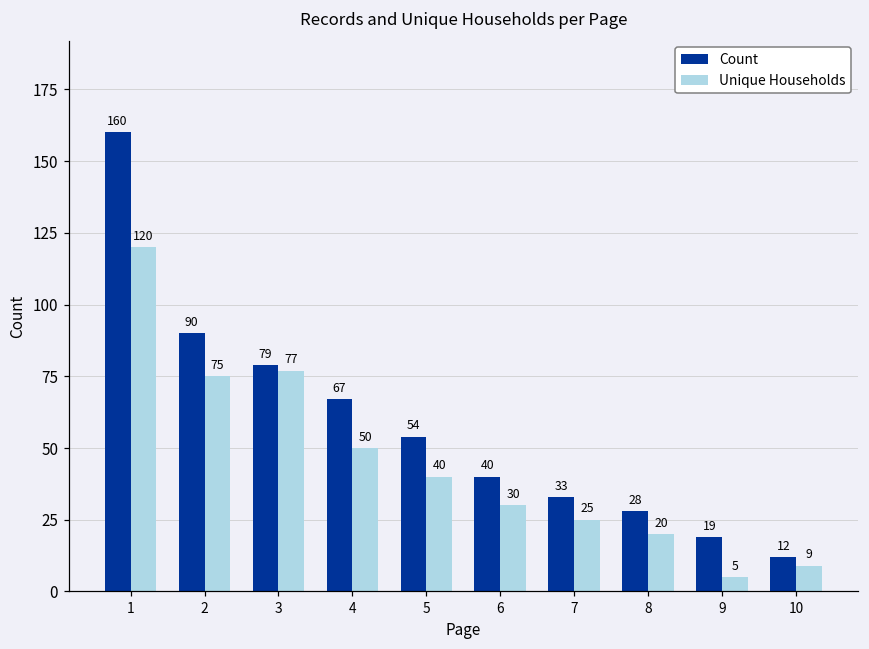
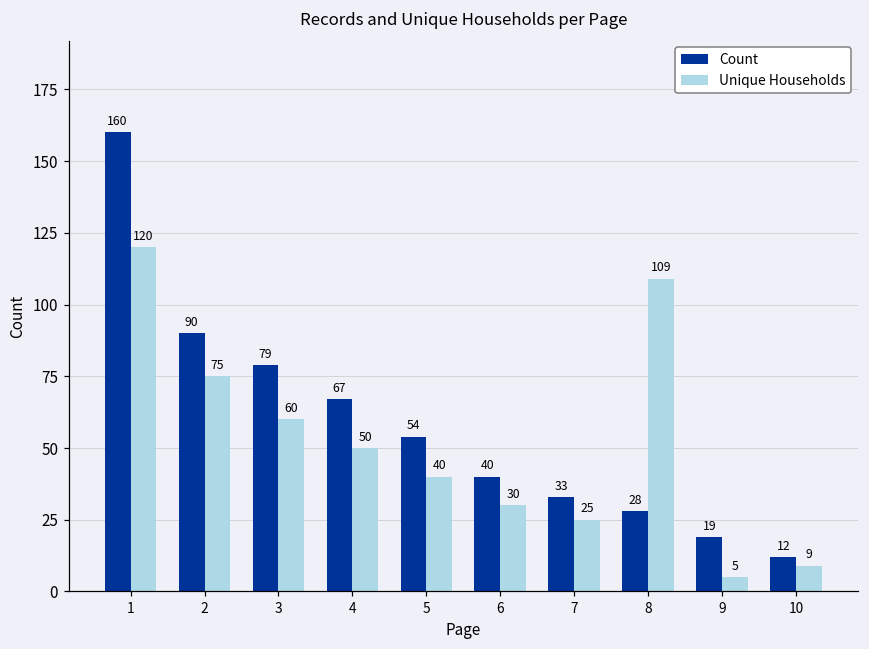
  {
    "Count": {
      "1": 160,
      "2": 90,
      "3": 79,
      "4": 67,
      "5": 54,
      "6": 40,
      "7": 33,
      "8": 28,
      "9": 19,
      "10": 12
    },
    "Unique Households": {
      "1": 120,
      "2": 75,
-     "3": 77,
+     "3": 60,
      "4": 50,
      "5": 40,
      "6": 30,
      "7": 25,
-     "8": 20,
+     "8": 109,
      "9": 5,
      "10": 9
    }
  }
